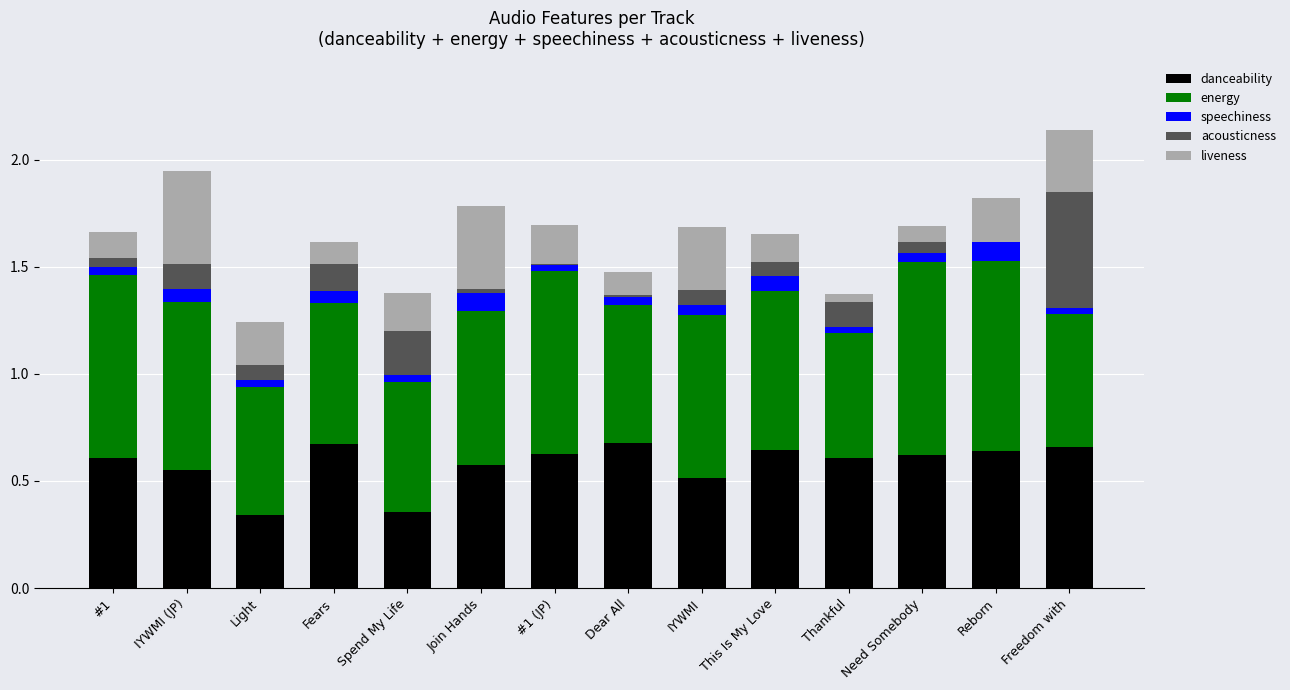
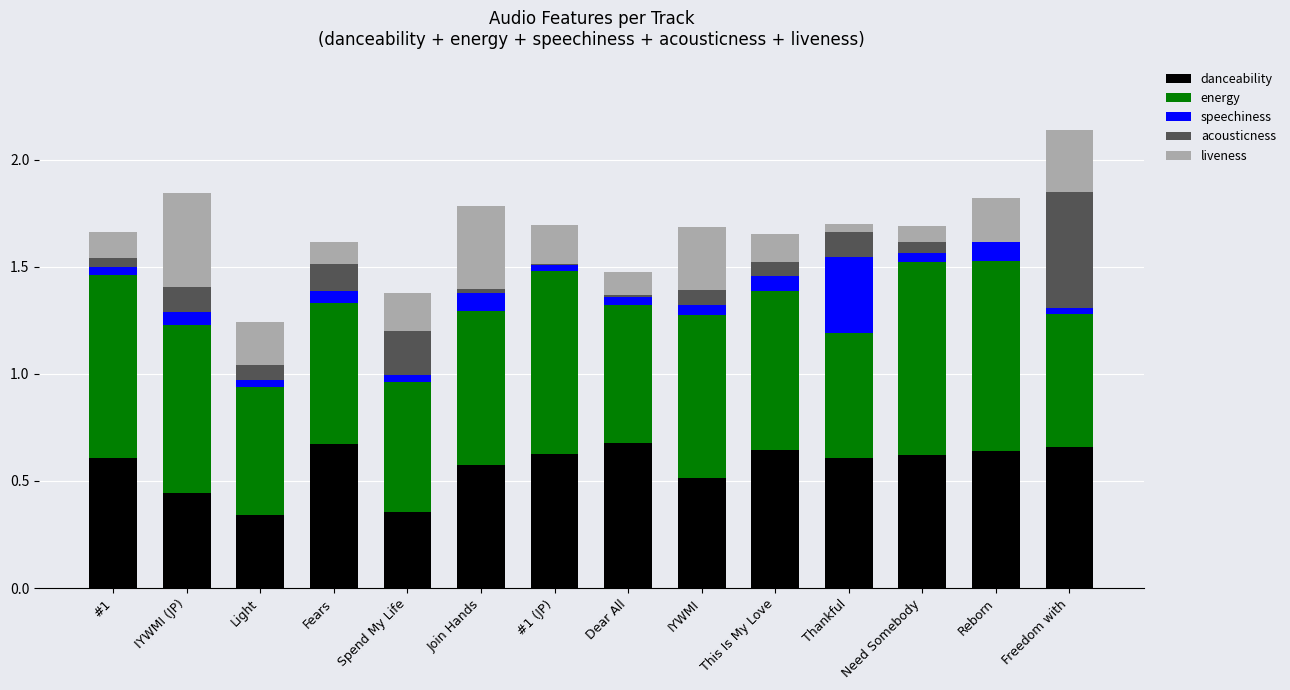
  {
    "danceability": {
      "#1": 0.61,
-     "IYWMI (JP)": 0.55,
+     "IYWMI (JP)": 0.44,
      "Light": 0.34,
      "Fears": 0.67,
      "Spend My Life": 0.36,
      "Join Hands": 0.57,
      "#1 (JP)": 0.63,
      "Dear All": 0.68,
      "IYWMI": 0.51,
      "This Is My Love": 0.64,
      "Thankful": 0.61,
      "Need Somebody": 0.62,
      "Reborn": 0.64,
      "Freedom with": 0.66
    },
    "energy": {
      "#1": 0.86,
      "IYWMI (JP)": 0.78,
      "Light": 0.60,
      "Fears": 0.66,
      "Spend My Life": 0.60,
      "Join Hands": 0.72,
      "#1 (JP)": 0.85,
      "Dear All": 0.65,
      "IYWMI": 0.76,
      "This Is My Love": 0.74,
      "Thankful": 0.59,
      "Need Somebody": 0.90,
      "Reborn": 0.89,
      "Freedom with": 0.62
    },
    "speechiness": {
      "#1": 0.03,
      "IYWMI (JP)": 0.06,
      "Light": 0.03,
      "Fears": 0.06,
      "Spend My Life": 0.03,
      "Join Hands": 0.08,
      "#1 (JP)": 0.03,
      "Dear All": 0.04,
      "IYWMI": 0.05,
      "This Is My Love": 0.07,
-     "Thankful": 0.03,
+     "Thankful": 0.35,
      "Need Somebody": 0.04,
      "Reborn": 0.09,
      "Freedom with": 0.03
    },
    "acousticness": {
      "#1": 0.04,
      "IYWMI (JP)": 0.12,
      "Light": 0.07,
      "Fears": 0.13,
      "Spend My Life": 0.21,
      "Join Hands": 0.02,
      "IYWMI": 0.07,
      "This Is My Love": 0.07,
      "Thankful": 0.12,
      "Need Somebody": 0.05,
      "Freedom with": 0.54
    },
    "liveness": {
      "#1": 0.12,
      "IYWMI (JP)": 0.44,
      "Light": 0.20,
      "Fears": 0.10,
      "Spend My Life": 0.18,
      "Join Hands": 0.39,
      "#1 (JP)": 0.18,
      "Dear All": 0.11,
      "IYWMI": 0.29,
      "This Is My Love": 0.13,
      "Thankful": 0.04,
      "Need Somebody": 0.07,
      "Reborn": 0.20,
      "Freedom with": 0.29
    }
  }
